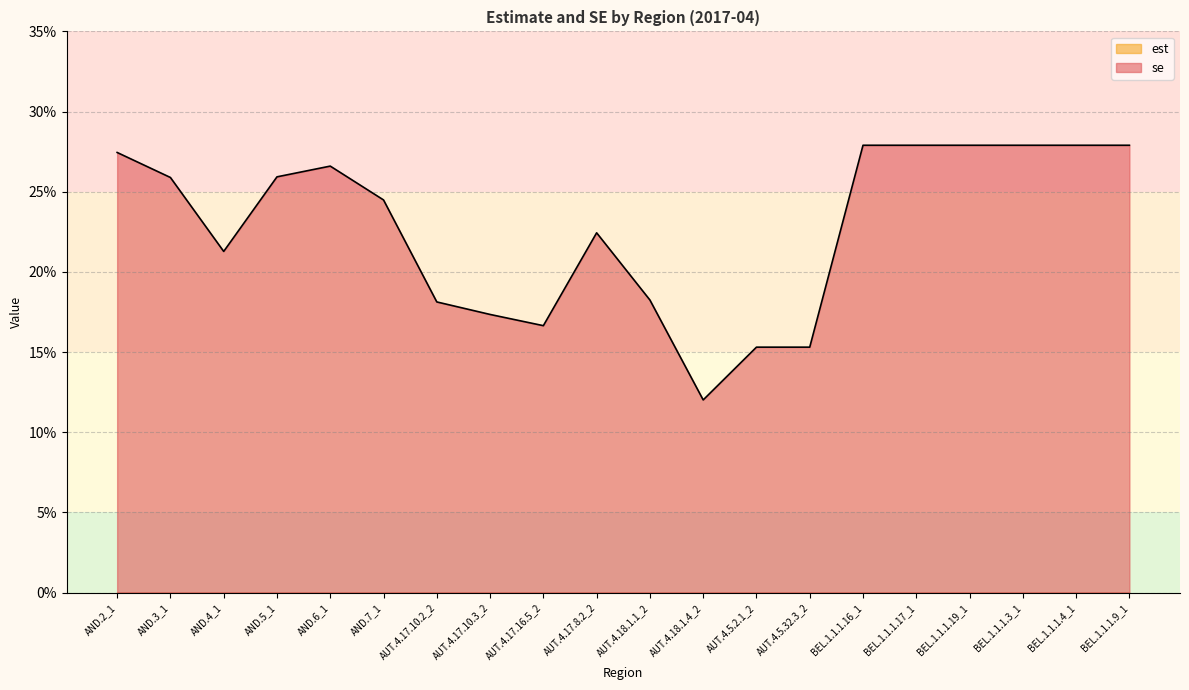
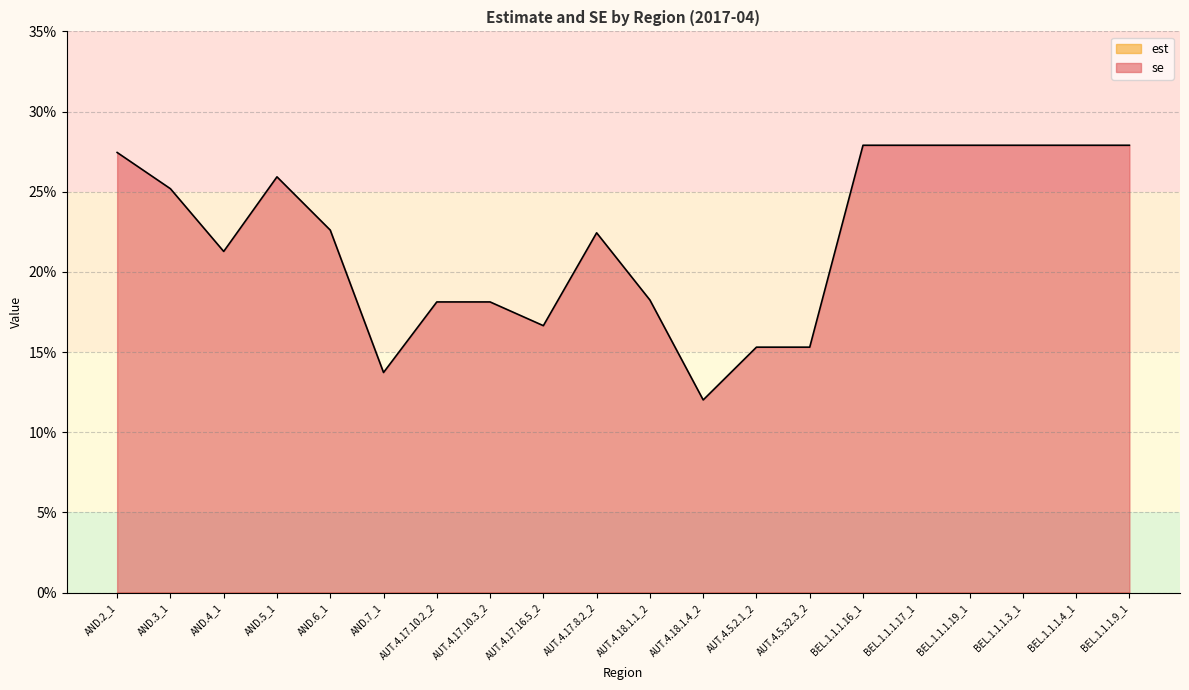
  {
    "est": {
      "AND.2_1": "0.0%",
      "AND.3_1": "0.0%",
      "AND.4_1": "0.0%",
      "AND.5_1": "0.0%",
      "AND.6_1": "0.0%",
      "AND.7_1": "0.0%",
      "AUT.4.17.10.2_2": "0.0%",
      "AUT.4.17.10.3_2": "0.0%",
      "AUT.4.17.16.5_2": "0.0%",
      "AUT.4.17.8.2_2": "0.0%",
      "AUT.4.18.1.1_2": "0.0%",
      "AUT.4.18.1.4_2": "0.0%",
      "AUT.4.5.2.1_2": "0.0%",
      "AUT.4.5.32.3_2": "0.0%",
      "BEL.1.1.1.16_1": "0.0%",
      "BEL.1.1.1.17_1": "0.0%",
      "BEL.1.1.1.19_1": "0.0%",
      "BEL.1.1.1.3_1": "0.0%",
      "BEL.1.1.1.4_1": "0.0%",
      "BEL.1.1.1.9_1": "0.0%"
    },
    "se": {
      "AND.2_1": "27.5%",
-     "AND.3_1": "25.9%",
+     "AND.3_1": "25.2%",
      "AND.4_1": "21.3%",
      "AND.5_1": "25.9%",
-     "AND.6_1": "26.6%",
-     "AND.7_1": "24.5%",
+     "AND.6_1": "22.6%",
+     "AND.7_1": "13.7%",
      "AUT.4.17.10.2_2": "18.1%",
-     "AUT.4.17.10.3_2": "17.3%",
+     "AUT.4.17.10.3_2": "18.1%",
      "AUT.4.17.16.5_2": "16.7%",
      "AUT.4.17.8.2_2": "22.4%",
      "AUT.4.18.1.1_2": "18.3%",
      "AUT.4.18.1.4_2": "12.0%",
      "AUT.4.5.2.1_2": "15.3%",
      "AUT.4.5.32.3_2": "15.3%",
      "BEL.1.1.1.16_1": "27.9%",
      "BEL.1.1.1.17_1": "27.9%",
      "BEL.1.1.1.19_1": "27.9%",
      "BEL.1.1.1.3_1": "27.9%",
      "BEL.1.1.1.4_1": "27.9%",
      "BEL.1.1.1.9_1": "27.9%"
    }
  }
